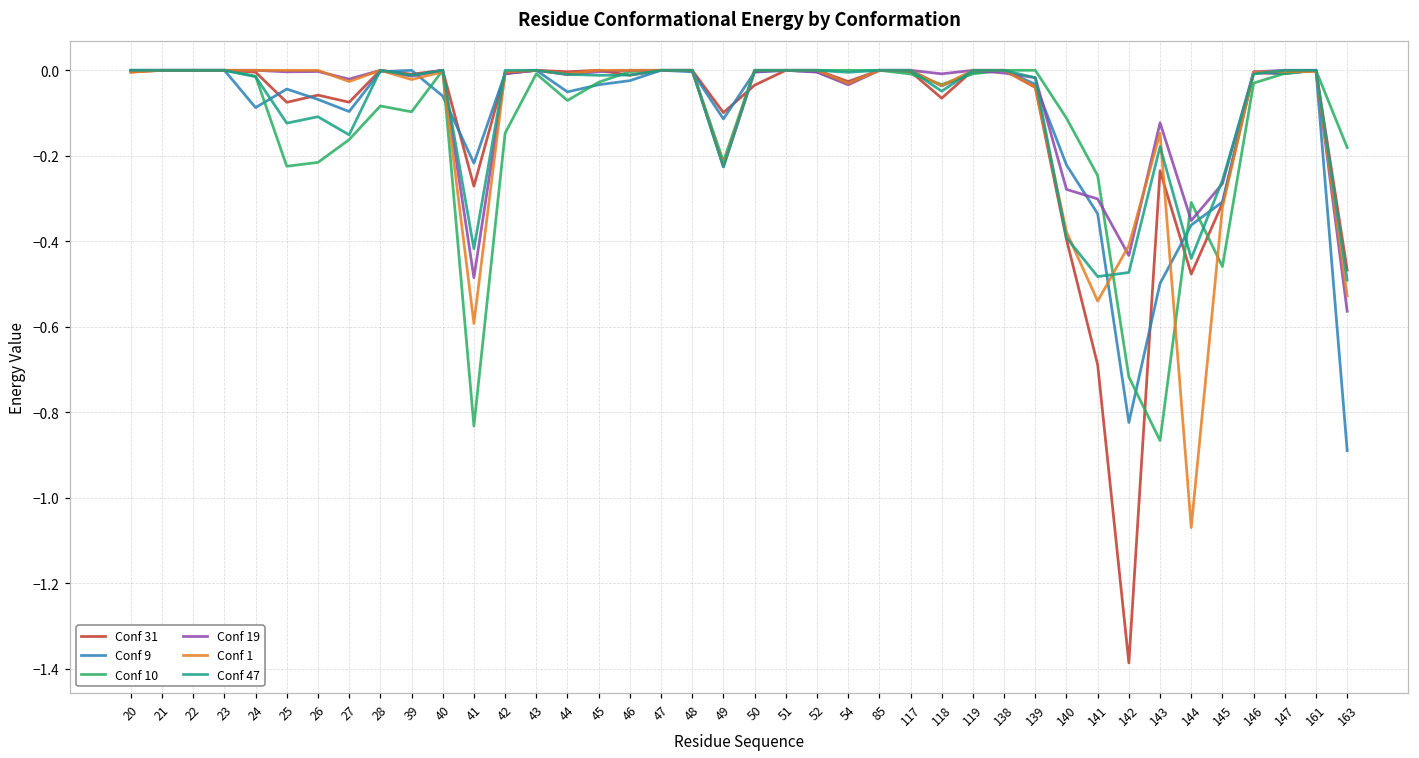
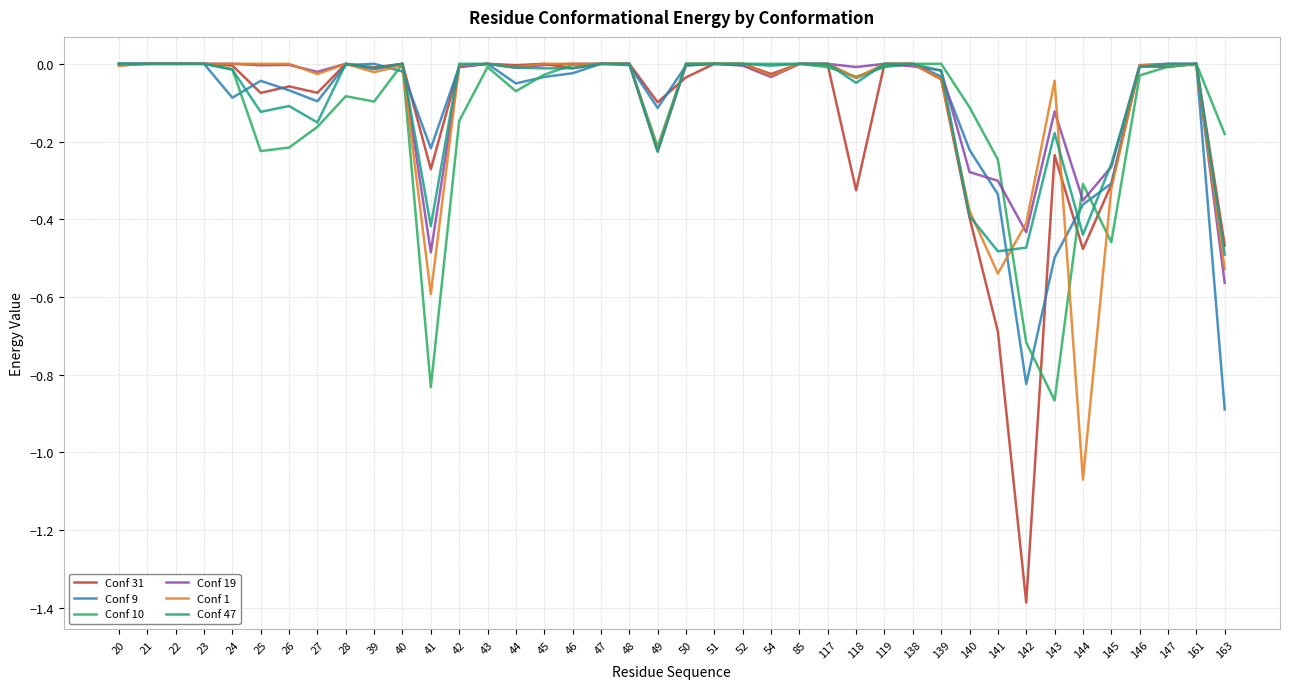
  {
    "Conf 31": {
      "25": -0.07,
      "26": -0.06,
      "27": -0.07,
      "41": -0.27,
      "49": -0.10,
      "50": -0.03,
-     "118": -0.07,
+     "118": -0.33,
      "141": -0.69,
      "142": -1.39,
      "143": -0.24,
      "144": -0.48,
      "163": -0.47
    },
    "Conf 9": {
      "24": -0.09,
      "25": -0.04,
      "26": -0.07,
      "27": -0.10,
      "39": 0.00,
-     "40": -0.06,
+     "40": -0.02,
      "41": -0.22,
      "44": -0.05,
      "46": -0.02,
      "49": -0.11,
      "140": -0.22,
      "141": -0.34,
      "142": -0.82,
      "143": -0.50,
      "144": -0.36,
      "163": -0.89
    },
    "Conf 19": {
      "41": -0.49,
      "118": -0.01,
      "138": -0.01,
      "140": -0.28,
      "141": -0.30,
      "142": -0.43,
      "143": -0.12,
      "144": -0.35,
      "145": -0.27,
      "163": -0.56
    },
    "Conf 1": {
      "39": -0.02,
      "41": -0.59,
      "140": -0.38,
      "141": -0.54,
      "142": -0.41,
-     "143": -0.15,
+     "143": -0.04,
      "144": -1.07,
      "145": -0.32,
      "163": -0.53
    }
  }
